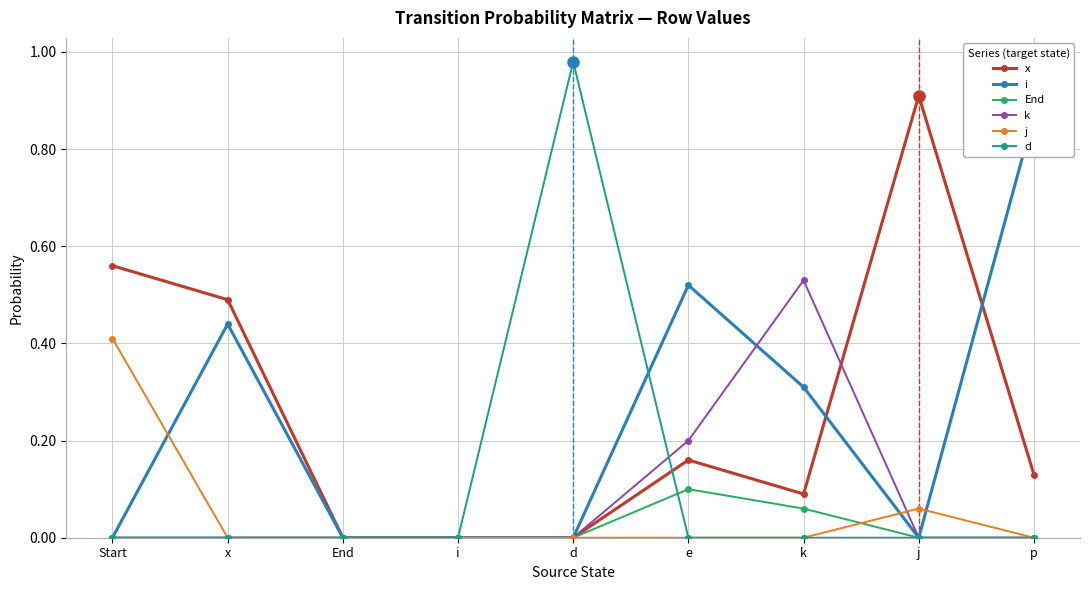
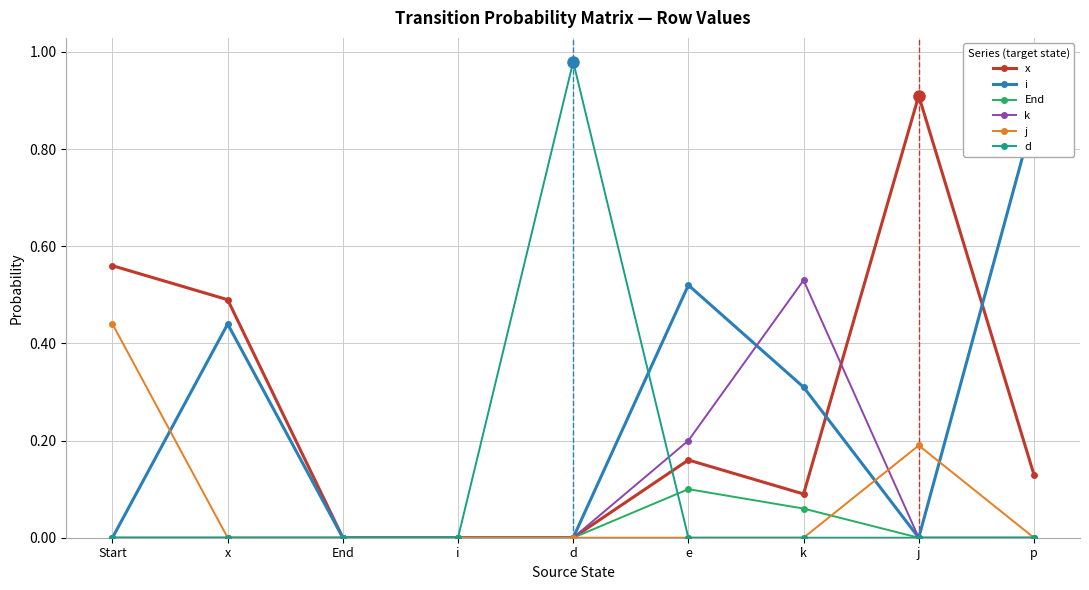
  {
    "k": {
      "e": 0.20,
      "k": 0.53
    },
    "j": {
-     "Start": 0.41,
-     "j": 0.06
+     "Start": 0.44,
+     "j": 0.19
    }
  }
